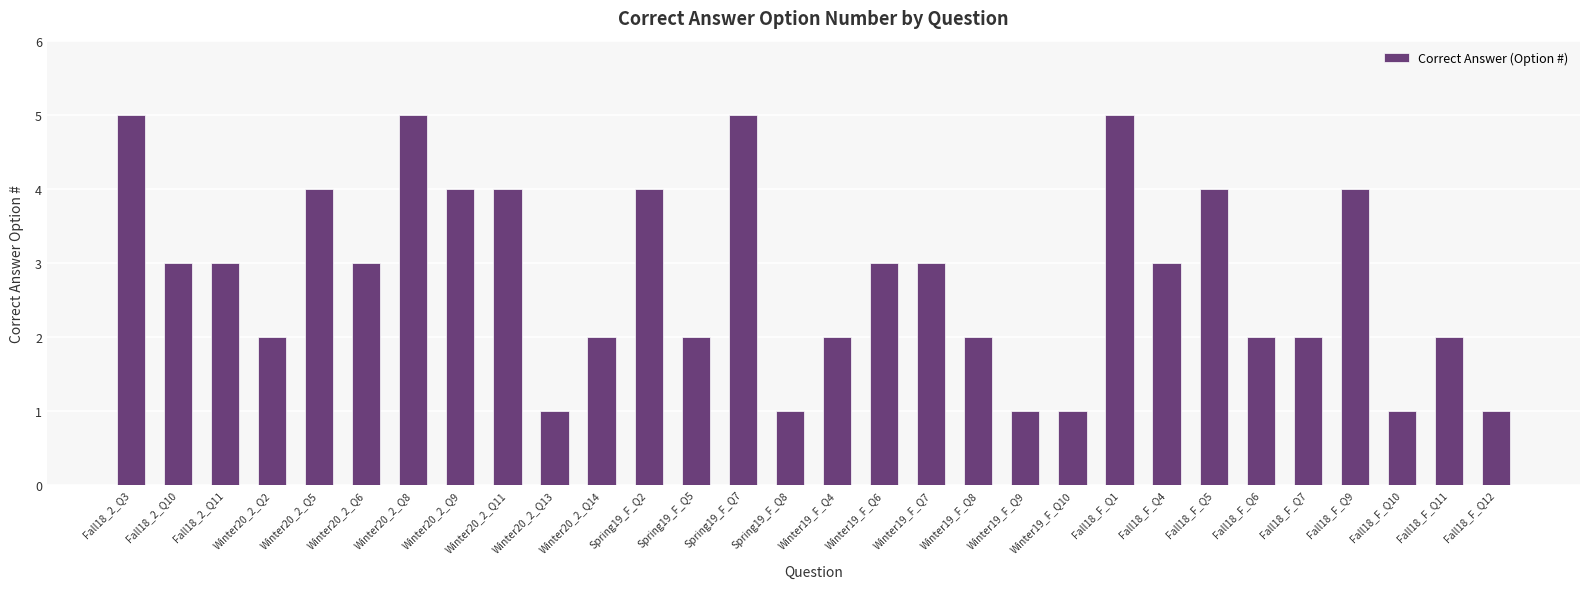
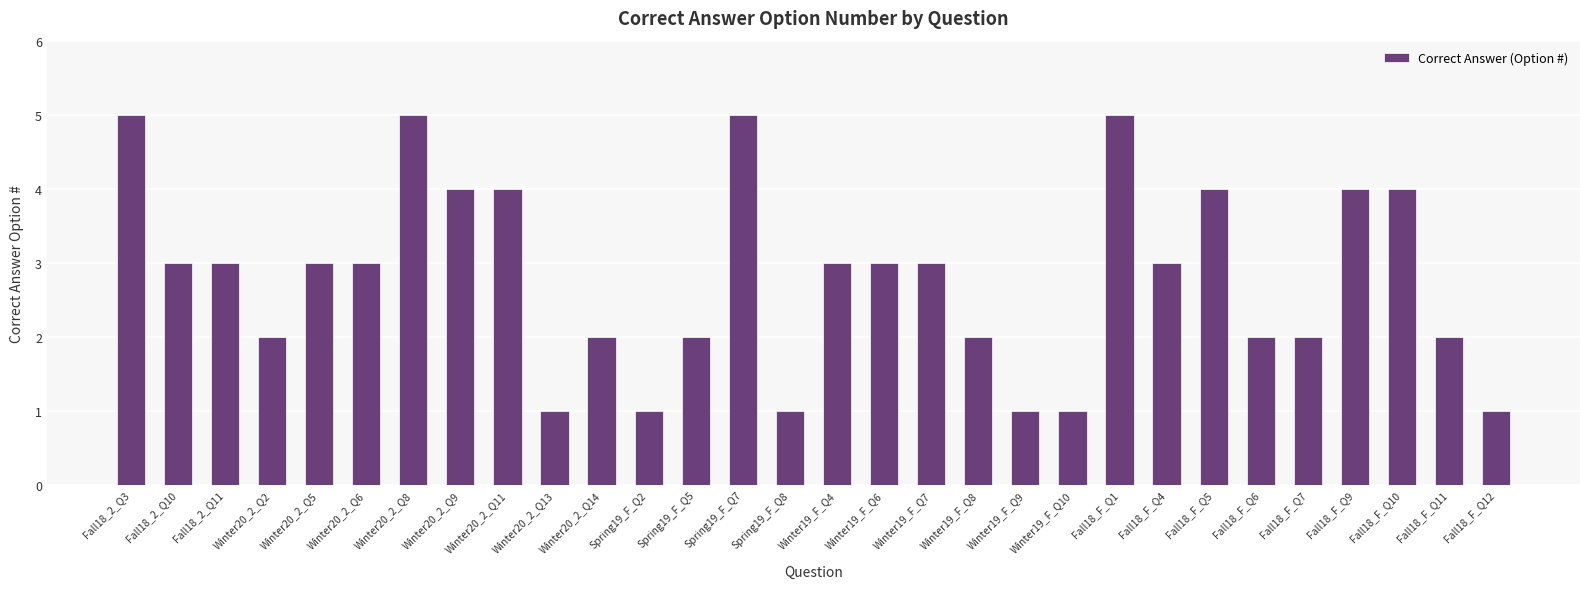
  {
    "Fall18_2_Q3": 5,
    "Fall18_2_Q10": 3,
    "Fall18_2_Q11": 3,
    "Winter20_2_Q2": 2,
-   "Winter20_2_Q5": 4,
+   "Winter20_2_Q5": 3,
    "Winter20_2_Q6": 3,
    "Winter20_2_Q8": 5,
    "Winter20_2_Q9": 4,
    "Winter20_2_Q11": 4,
    "Winter20_2_Q13": 1,
    "Winter20_2_Q14": 2,
-   "Spring19_F_Q2": 4,
+   "Spring19_F_Q2": 1,
    "Spring19_F_Q5": 2,
    "Spring19_F_Q7": 5,
    "Spring19_F_Q8": 1,
-   "Winter19_F_Q4": 2,
+   "Winter19_F_Q4": 3,
    "Winter19_F_Q6": 3,
    "Winter19_F_Q7": 3,
    "Winter19_F_Q8": 2,
    "Winter19_F_Q9": 1,
    "Winter19_F_Q10": 1,
    "Fall18_F_Q1": 5,
    "Fall18_F_Q4": 3,
    "Fall18_F_Q5": 4,
    "Fall18_F_Q6": 2,
    "Fall18_F_Q7": 2,
    "Fall18_F_Q9": 4,
-   "Fall18_F_Q10": 1,
+   "Fall18_F_Q10": 4,
    "Fall18_F_Q11": 2,
    "Fall18_F_Q12": 1
  }
